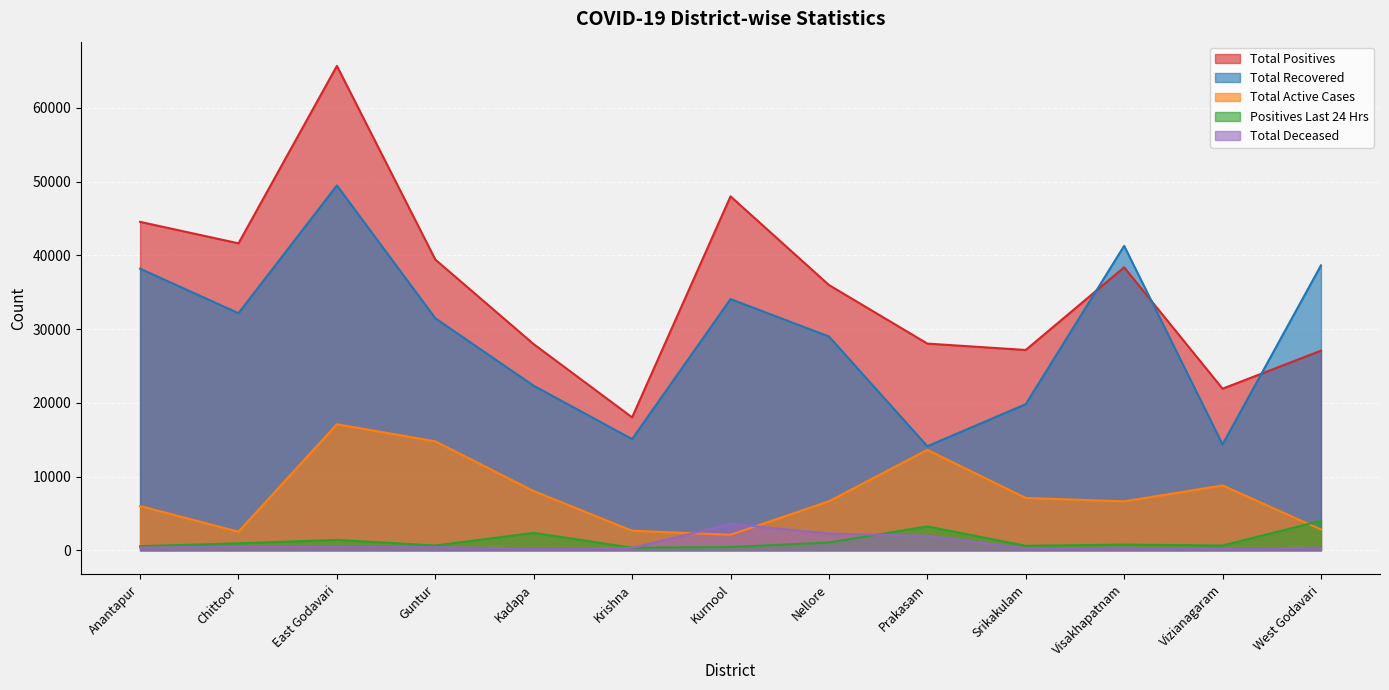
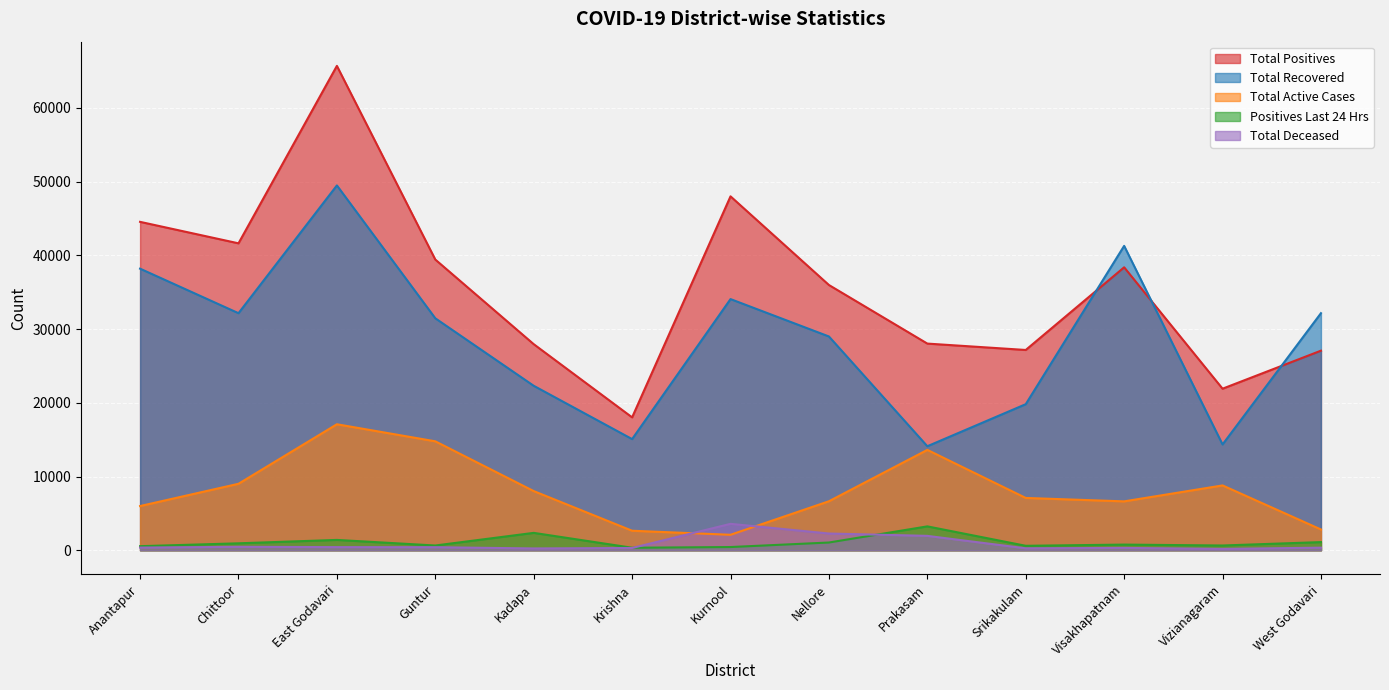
  {
    "Total Positives": {
      "Anantapur": 45000,
      "Chittoor": 42000,
      "East Godavari": 66000,
      "Guntur": 39000,
      "Kadapa": 28000,
      "Krishna": 18000,
      "Kurnool": 48000,
      "Nellore": 36000,
      "Prakasam": 28000,
      "Srikakulam": 27000,
      "Visakhapatnam": 38000,
      "Vizianagaram": 22000,
      "West Godavari": 27000
    },
    "Total Recovered": {
      "Anantapur": 38000,
      "Chittoor": 32000,
      "East Godavari": 49000,
      "Guntur": 31000,
      "Kadapa": 22000,
      "Krishna": 15000,
      "Kurnool": 34000,
      "Nellore": 29000,
      "Prakasam": 14000,
      "Srikakulam": 20000,
      "Visakhapatnam": 41000,
      "Vizianagaram": 14000,
-     "West Godavari": 39000
+     "West Godavari": 32000
    },
    "Total Active Cases": {
      "Anantapur": 6000,
-     "Chittoor": 3000,
+     "Chittoor": 9000,
      "East Godavari": 17000,
      "Guntur": 15000,
      "Kadapa": 8000,
      "Krishna": 3000,
      "Kurnool": 2000,
      "Nellore": 7000,
      "Prakasam": 14000,
      "Srikakulam": 7000,
      "Visakhapatnam": 7000,
      "Vizianagaram": 9000,
      "West Godavari": 3000
    },
    "Positives Last 24 Hrs": {
      "Chittoor": 1000,
      "East Godavari": 1000,
      "Kadapa": 2000,
      "Kurnool": 0,
      "Nellore": 1000,
      "Prakasam": 3000,
      "Visakhapatnam": 1000,
      "Vizianagaram": 1000,
-     "West Godavari": 4000
+     "West Godavari": 1000
    },
    "Total Deceased": {
      "Chittoor": 0,
      "East Godavari": 0,
      "Kadapa": 0,
      "Kurnool": 4000,
      "Nellore": 2000,
      "Prakasam": 2000,
      "Visakhapatnam": 0,
      "Vizianagaram": 0,
      "West Godavari": 0
    }
  }
